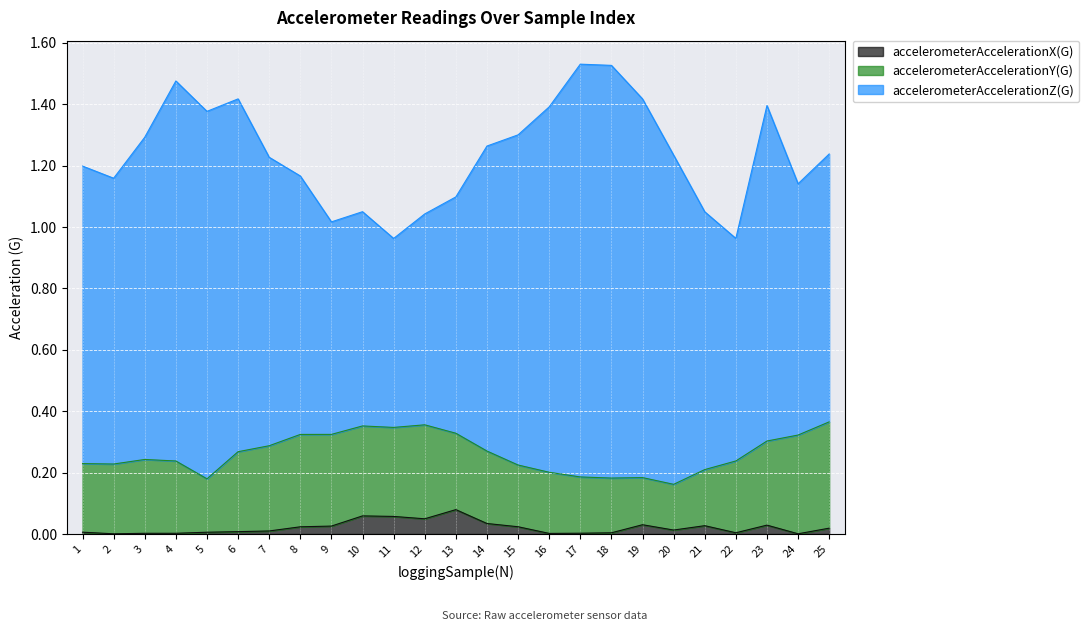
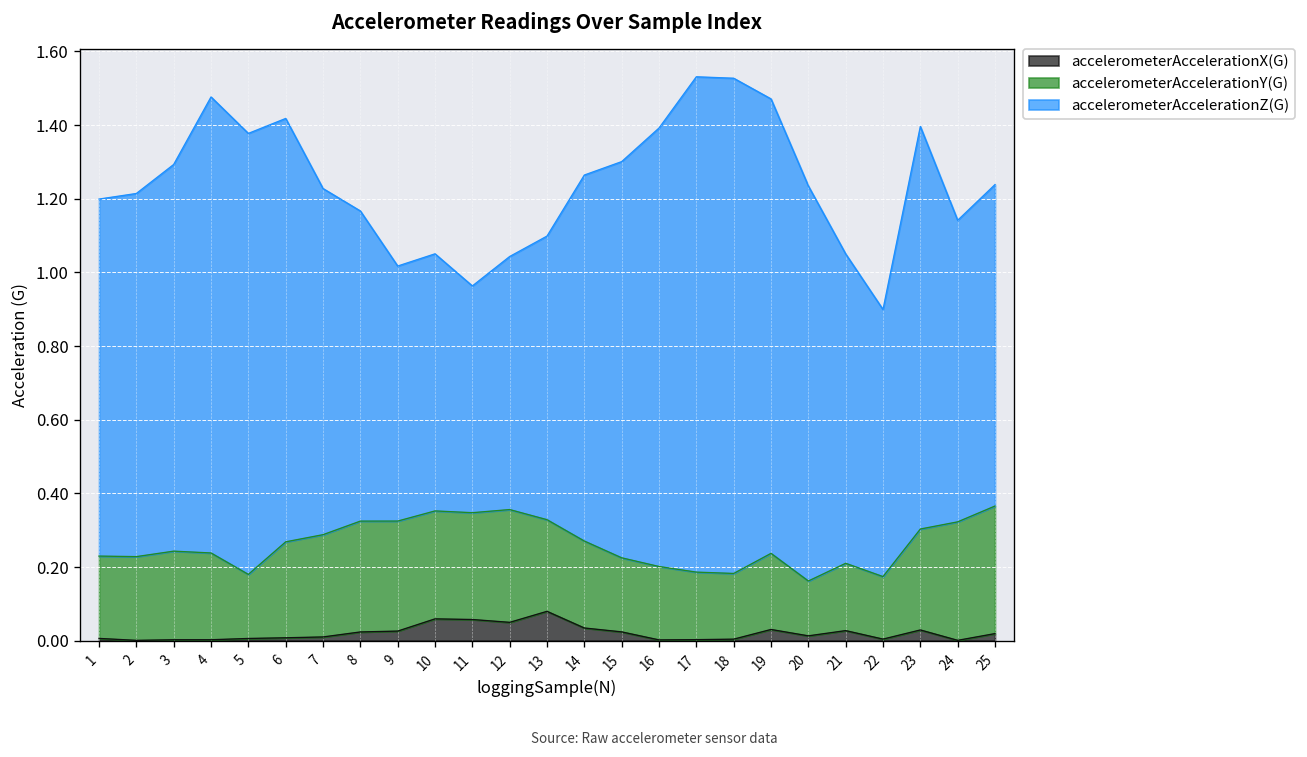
  {
    "accelerometerAccelerationX(G)": {
      "1": 0.01,
      "2": 0.00,
      "3": 0.00,
      "4": 0.00,
      "5": 0.01,
      "6": 0.01,
      "7": 0.01,
      "8": 0.02,
      "9": 0.03,
      "10": 0.06,
      "11": 0.06,
      "12": 0.05,
      "13": 0.08,
      "14": 0.03,
      "15": 0.02,
      "16": 0.00,
      "17": 0.00,
      "18": 0.00,
      "19": 0.03,
      "20": 0.01,
      "21": 0.03,
      "22": 0.00,
      "23": 0.03,
      "24": 0.00,
      "25": 0.02
    },
    "accelerometerAccelerationY(G)": {
      "1": 0.22,
      "2": 0.23,
      "3": 0.24,
      "4": 0.24,
      "5": 0.17,
      "6": 0.26,
      "7": 0.28,
      "8": 0.30,
      "9": 0.30,
      "10": 0.29,
      "11": 0.29,
      "12": 0.31,
      "13": 0.25,
      "14": 0.24,
      "15": 0.20,
      "16": 0.20,
      "17": 0.18,
      "18": 0.18,
-     "19": 0.15,
+     "19": 0.21,
      "20": 0.15,
      "21": 0.18,
-     "22": 0.23,
+     "22": 0.17,
      "23": 0.27,
      "24": 0.32,
      "25": 0.35
    },
    "accelerometerAccelerationZ(G)": {
      "1": 0.97,
-     "2": 0.93,
+     "2": 0.99,
      "3": 1.05,
      "4": 1.24,
      "5": 1.20,
      "6": 1.15,
      "7": 0.94,
      "8": 0.84,
      "9": 0.69,
      "10": 0.70,
      "11": 0.62,
      "12": 0.69,
      "13": 0.77,
      "14": 0.99,
      "15": 1.08,
      "16": 1.19,
      "17": 1.34,
      "18": 1.34,
      "19": 1.23,
      "20": 1.07,
      "21": 0.84,
      "22": 0.73,
      "23": 1.09,
      "24": 0.82,
      "25": 0.87
    }
  }
